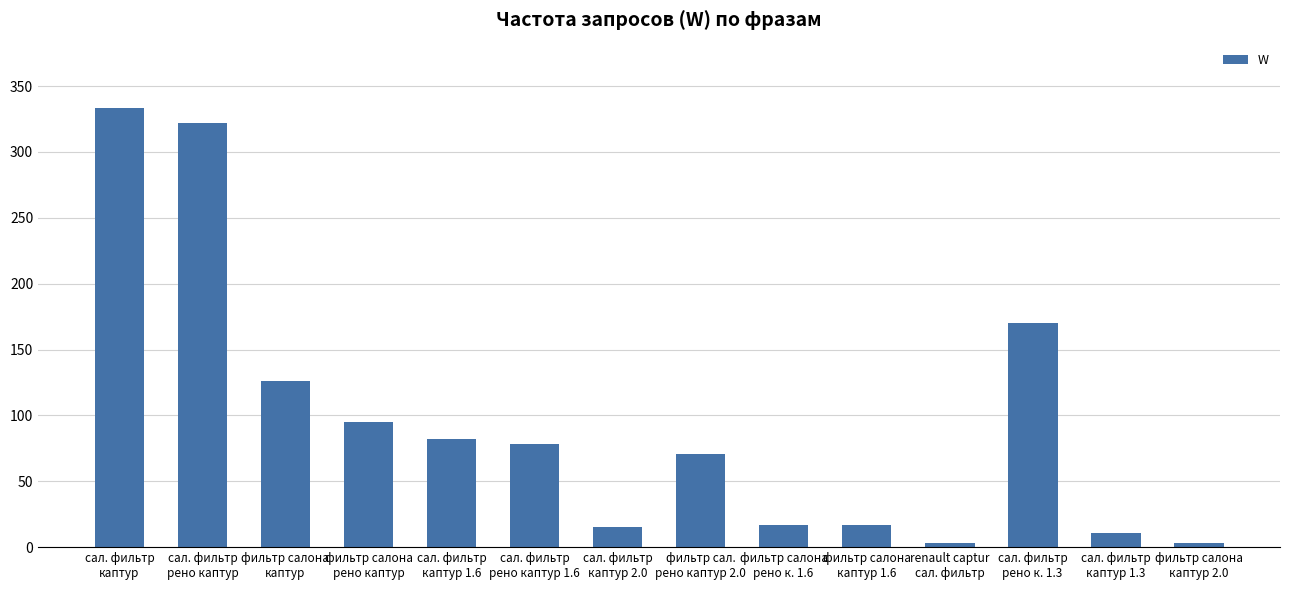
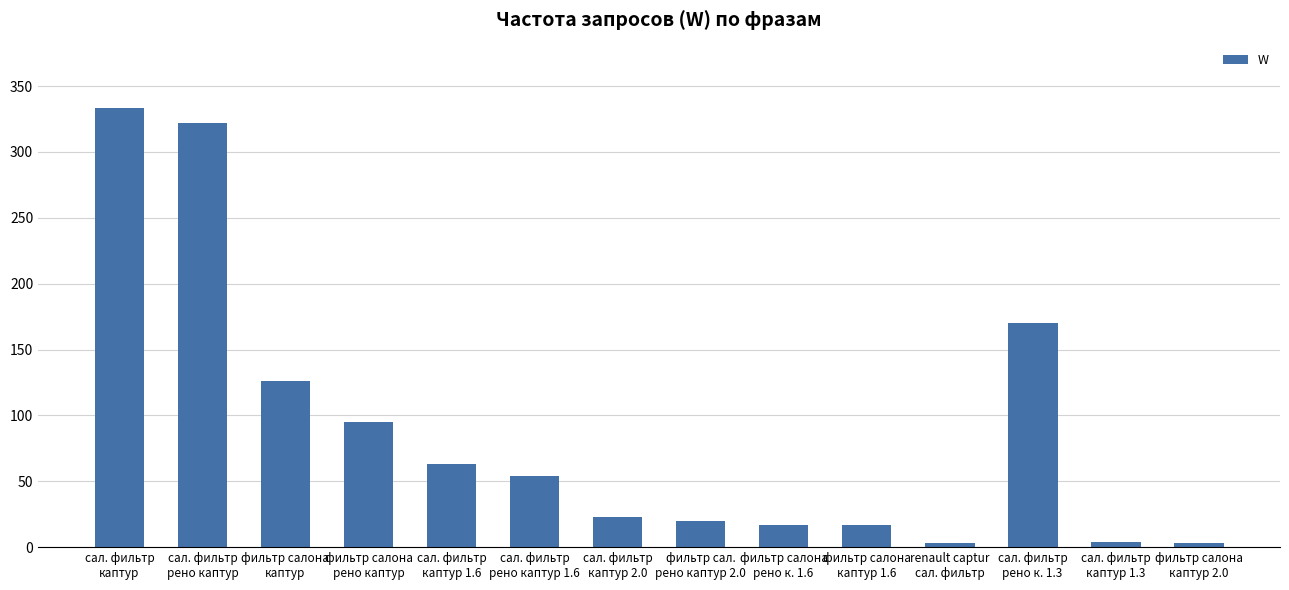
  {
    "сал. фильтр каптур": 333,
    "сал. фильтр рено каптур": 322,
    "фильтр салона каптур": 126,
    "фильтр салона рено каптур": 95,
-   "сал. фильтр каптур 1.6": 82,
-   "сал. фильтр рено каптур 1.6": 78,
-   "сал. фильтр каптур 2.0": 15,
-   "фильтр сал. рено каптур 2.0": 71,
+   "сал. фильтр каптур 1.6": 63,
+   "сал. фильтр рено каптур 1.6": 54,
+   "сал. фильтр каптур 2.0": 23,
+   "фильтр сал. рено каптур 2.0": 20,
    "фильтр салона рено к. 1.6": 17,
    "фильтр салона каптур 1.6": 17,
    "renault captur сал. фильтр": 3,
    "сал. фильтр рено к. 1.3": 170,
-   "сал. фильтр каптур 1.3": 11,
+   "сал. фильтр каптур 1.3": 4,
    "фильтр салона каптур 2.0": 3
  }
